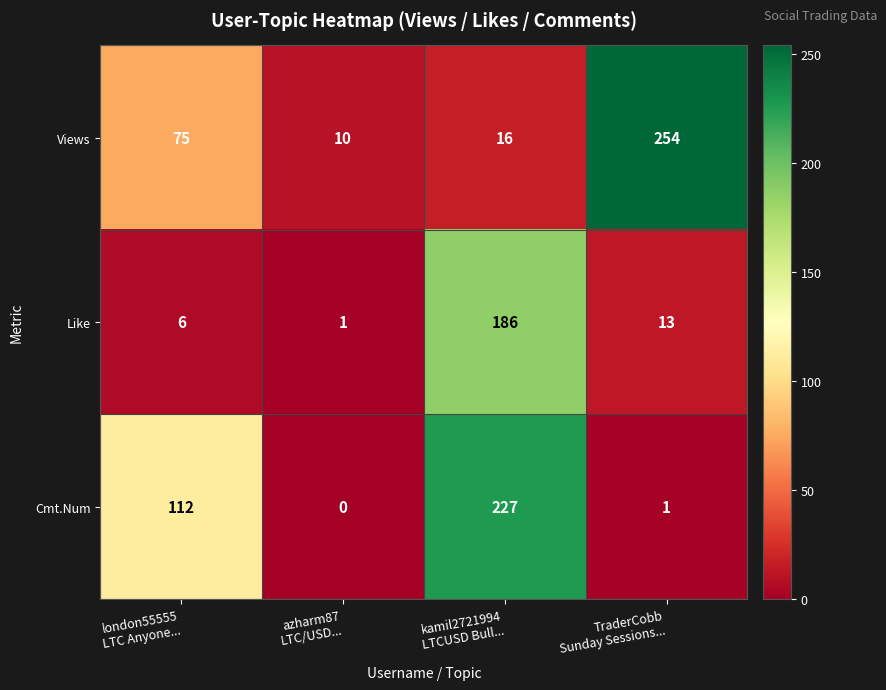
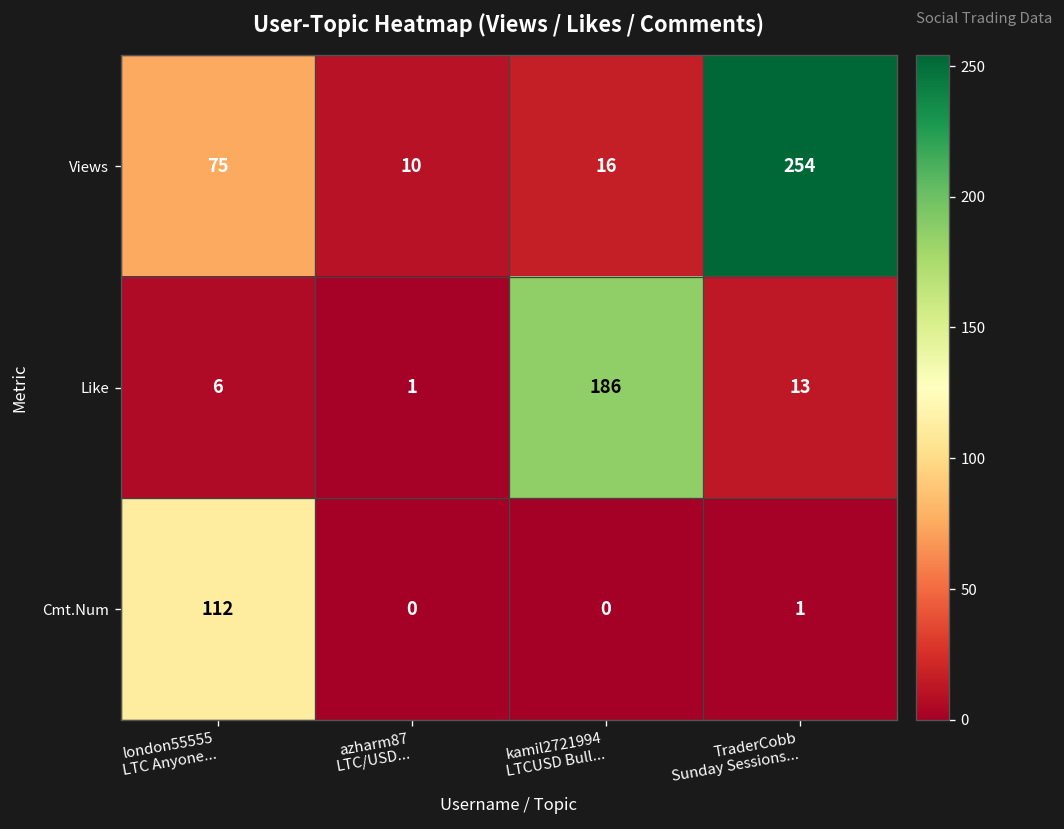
  {
    "Views": {
      "london55555 LTC Anyone...": 75,
      "azharm87 LTC/USD...": 10,
      "kamil2721994 LTCUSD Bull...": 16,
      "TraderCobb Sunday Sessions...": 254
    },
    "Like": {
      "london55555 LTC Anyone...": 6,
      "azharm87 LTC/USD...": 1,
      "kamil2721994 LTCUSD Bull...": 186,
      "TraderCobb Sunday Sessions...": 13
    },
    "Cmt.Num": {
      "london55555 LTC Anyone...": 112,
      "azharm87 LTC/USD...": 0,
-     "kamil2721994 LTCUSD Bull...": 227,
+     "kamil2721994 LTCUSD Bull...": 0,
      "TraderCobb Sunday Sessions...": 1
    }
  }
